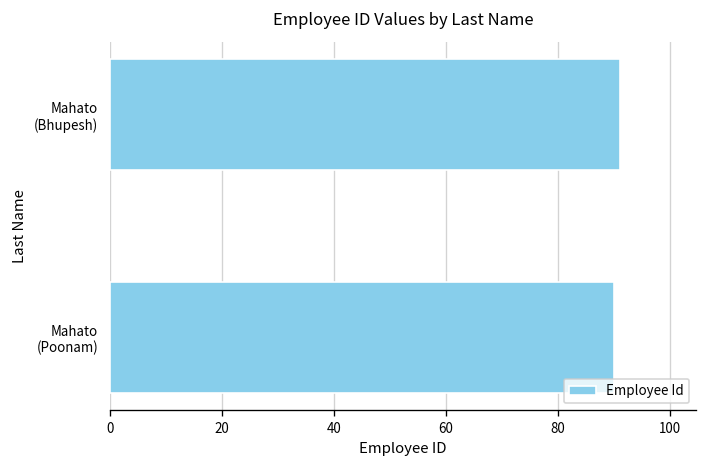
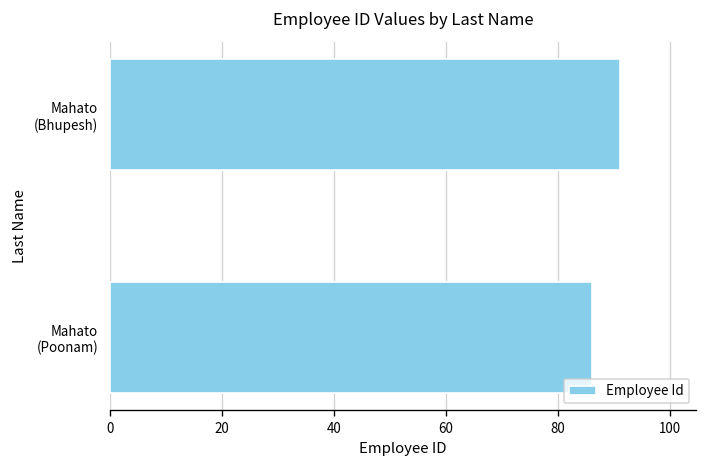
  {
    "Mahato (Bhupesh)": 91,
-   "Mahato (Poonam)": 90
+   "Mahato (Poonam)": 86
  }
